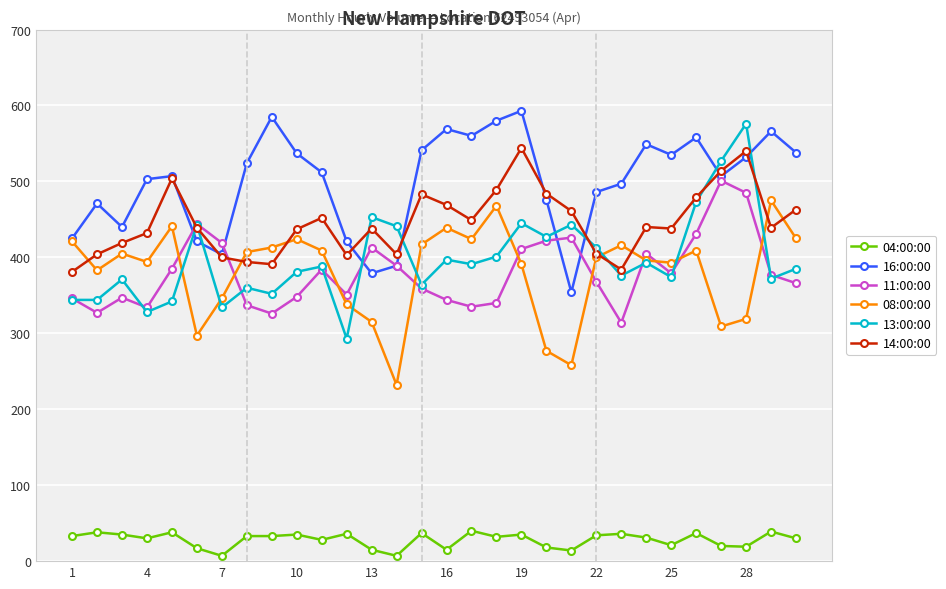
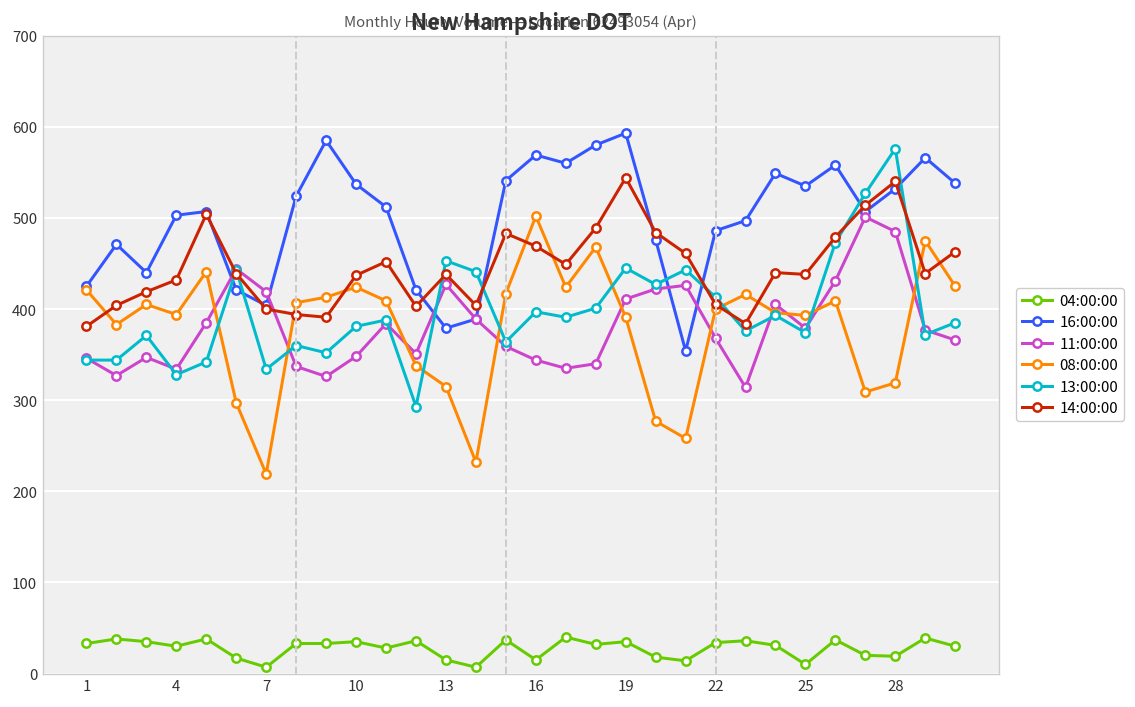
  {
    "04:00:00": {
      "1": 30,
      "4": 30,
      "7": 10,
      "10": 40,
      "13": 20,
      "16": 20,
      "19": 40,
      "22": 30,
-     "25": 20,
+     "25": 10,
      "28": 20
    },
    "16:00:00": {
      "1": 430,
      "4": 500,
      "7": 400,
      "10": 540,
      "13": 380,
      "16": 570,
      "19": 590,
      "22": 490,
      "25": 540,
      "28": 530
    },
    "11:00:00": {
      "4": 330,
      "7": 420,
      "10": 350,
-     "13": 410,
+     "13": 430,
      "16": 340,
      "19": 410,
      "22": 370,
      "25": 380,
      "28": 490
    },
    "08:00:00": {
      "1": 420,
      "4": 390,
-     "7": 350,
+     "7": 220,
      "10": 420,
      "13": 320,
-     "16": 440,
+     "16": 500,
      "19": 390,
      "22": 400,
      "25": 390,
      "28": 320
    },
    "13:00:00": {
      "4": 330,
      "7": 330,
      "10": 380,
      "13": 450,
      "16": 400,
      "19": 450,
      "22": 410,
      "25": 370,
      "28": 580
    },
    "14:00:00": {
      "1": 380,
      "4": 430,
      "7": 400,
      "10": 440,
      "13": 440,
      "16": 470,
      "19": 540,
      "22": 410,
      "25": 440,
      "28": 540
    }
  }
